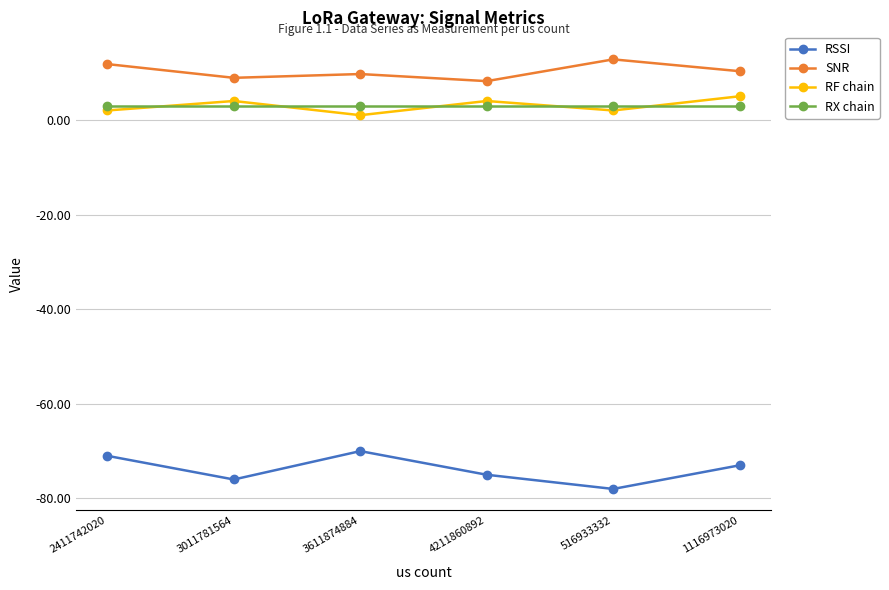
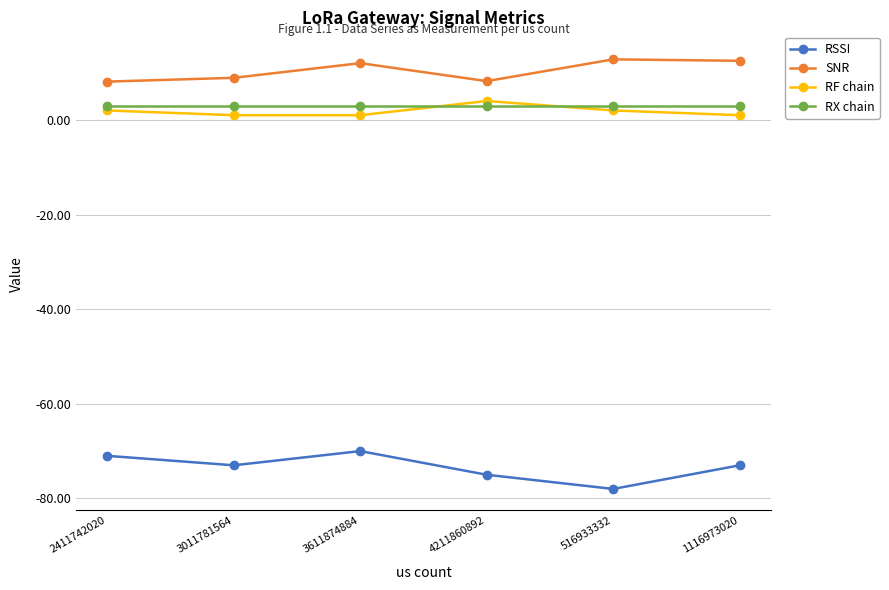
  {
    "RSSI": {
      "2411742020": -71,
-     "3011781564": -76,
+     "3011781564": -73,
      "3611874884": -70,
      "4211860892": -75,
      "516933332": -78,
      "1116973020": -73
    },
    "SNR": {
-     "2411742020": 12,
+     "2411742020": 8,
      "3011781564": 9,
-     "3611874884": 10,
+     "3611874884": 12,
      "4211860892": 8,
      "516933332": 13,
-     "1116973020": 10
+     "1116973020": 13
    },
    "RF chain": {
      "2411742020": 2,
-     "3011781564": 4,
+     "3011781564": 1,
      "3611874884": 1,
      "4211860892": 4,
      "516933332": 2,
-     "1116973020": 5
+     "1116973020": 1
    },
    "RX chain": {
      "2411742020": 3,
      "3011781564": 3,
      "3611874884": 3,
      "4211860892": 3,
      "516933332": 3,
      "1116973020": 3
    }
  }
